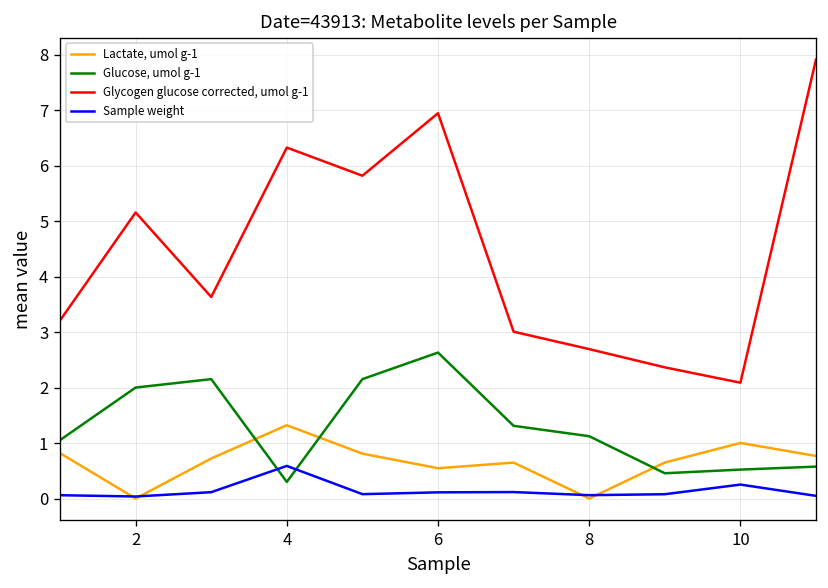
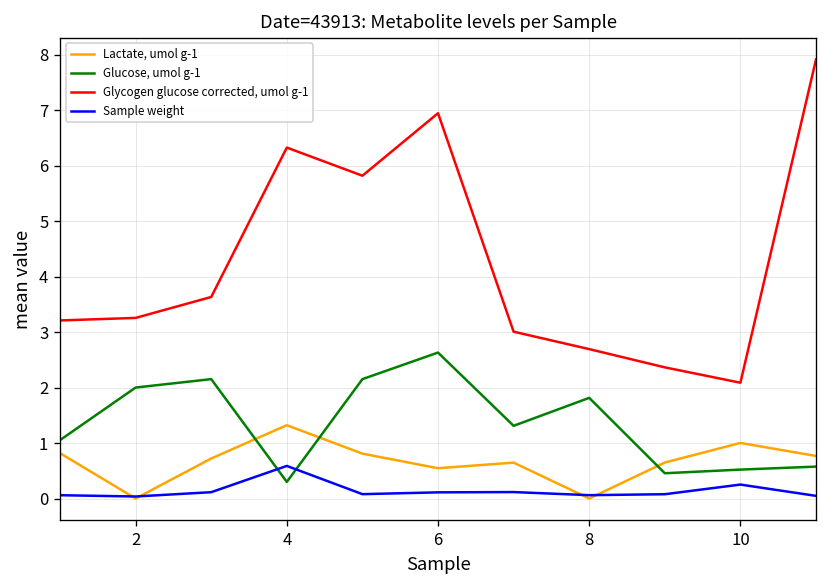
  {
    "Lactate, umol g-1": {
      "4": 1.3,
      "6": 0.5,
      "8": 0.0,
      "10": 1.0
    },
    "Glucose, umol g-1": {
      "2": 2.0,
      "4": 0.3,
      "6": 2.6,
-     "8": 1.1,
+     "8": 1.8,
      "10": 0.5
    },
    "Glycogen glucose corrected, umol g-1": {
-     "2": 5.2,
+     "2": 3.3,
      "4": 6.3,
      "6": 6.9,
      "8": 2.7,
      "10": 2.1
    },
    "Sample weight": {
      "4": 0.6,
      "6": 0.1,
      "8": 0.1,
      "10": 0.3
    }
  }
